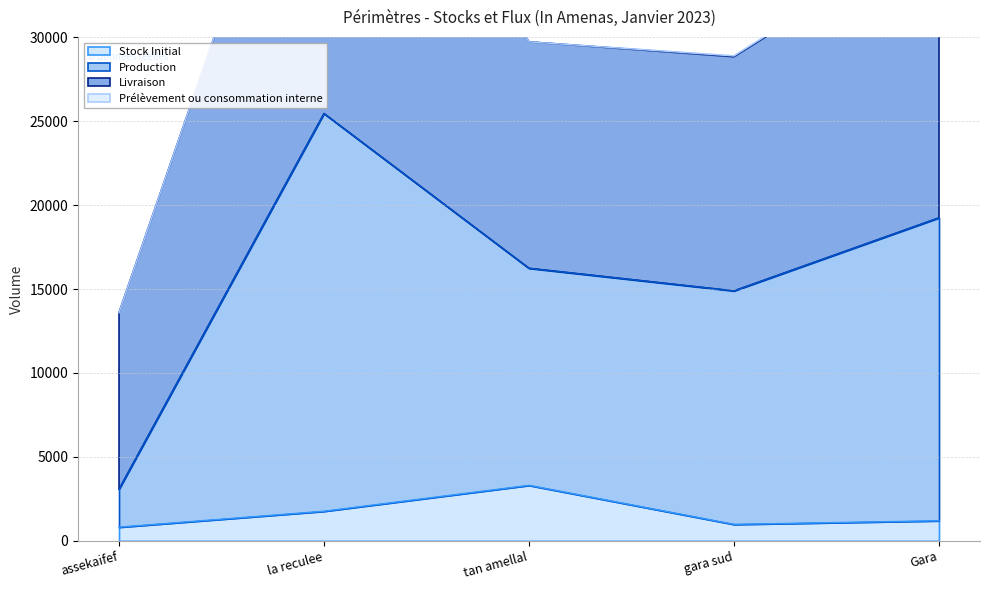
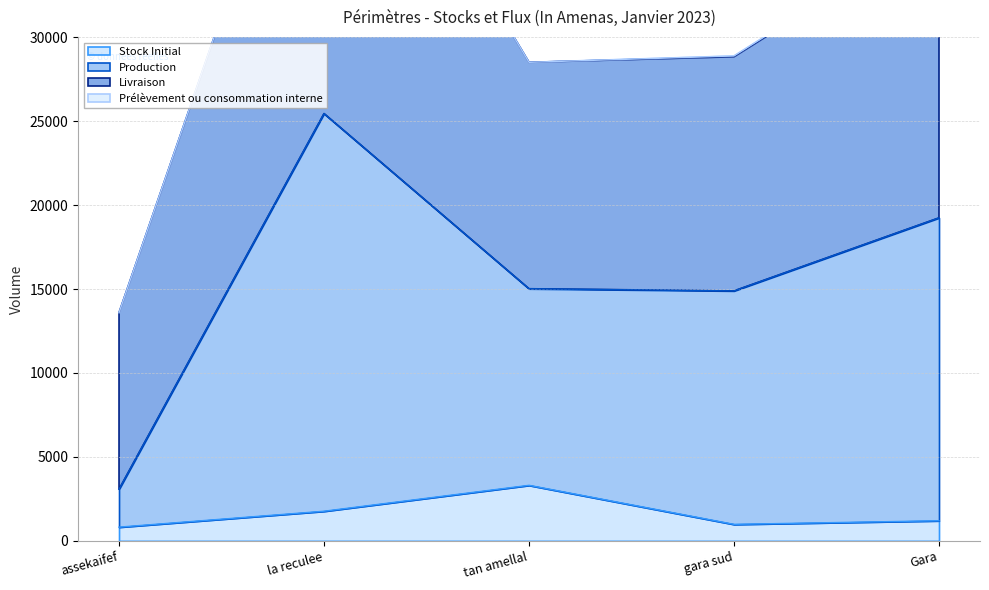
  {
    "Production": {
      "assekaifef": 2300,
      "la reculee": 23700,
-     "tan amellal": 12900,
+     "tan amellal": 11700,
      "gara sud": 13900,
      "Gara": 18000
    }
  }
